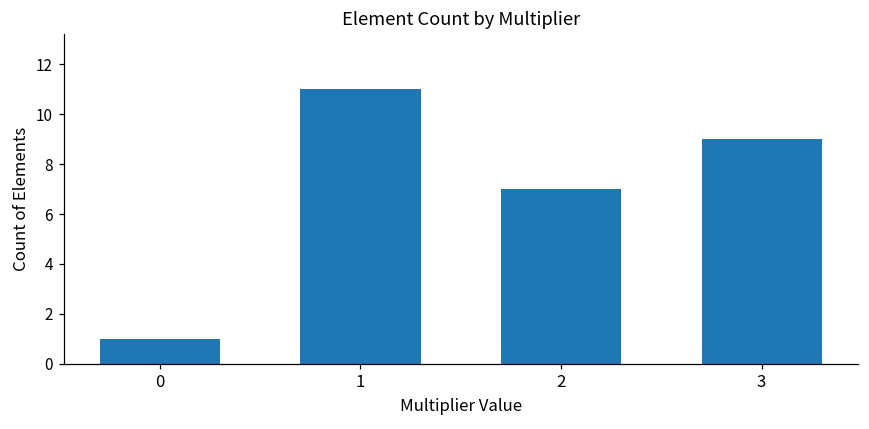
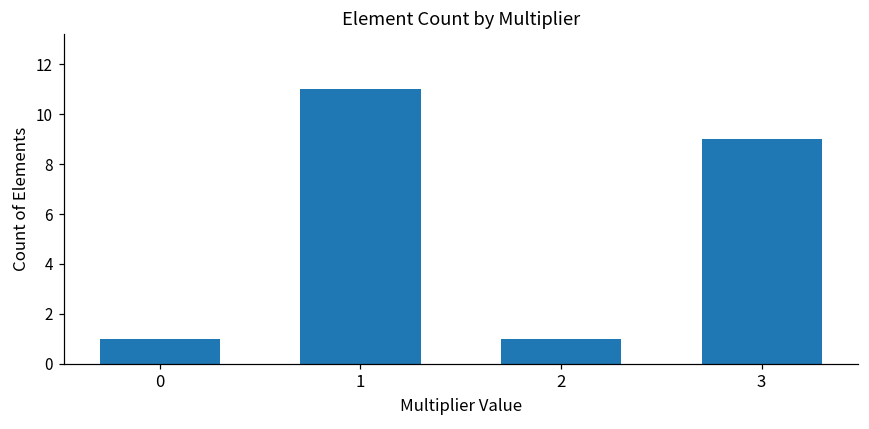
  {
    "0": 1,
    "1": 11,
-   "2": 7,
+   "2": 1,
    "3": 9
  }
